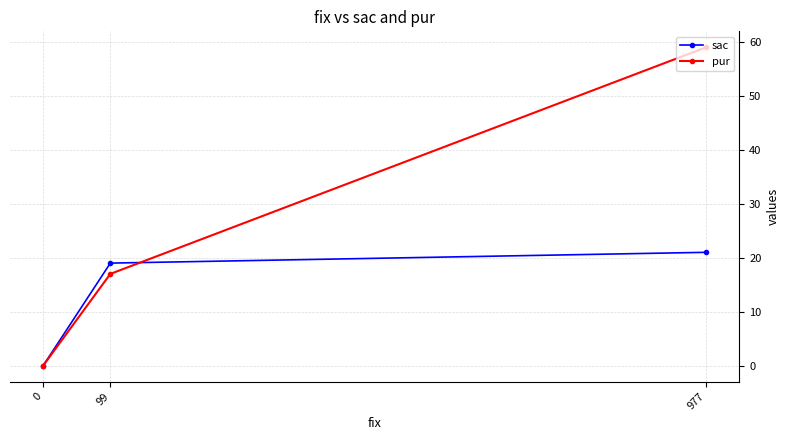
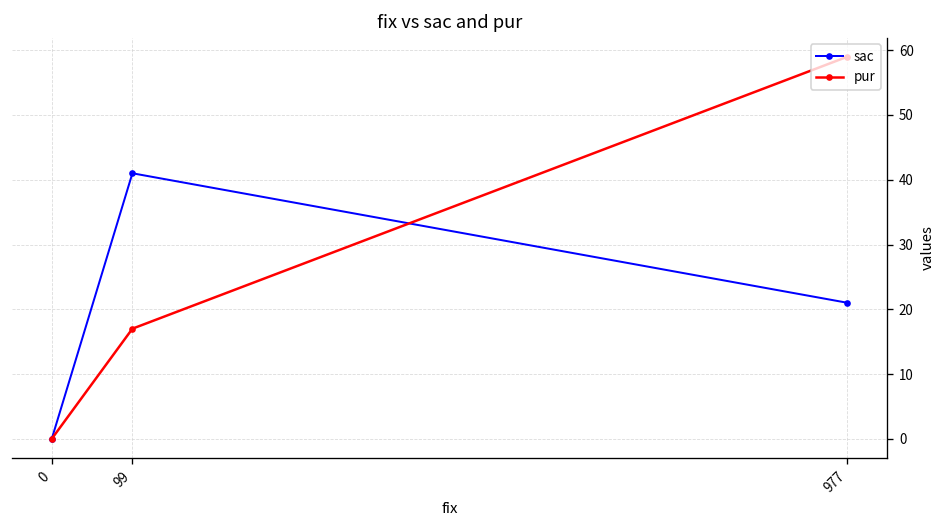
  {
    "sac": {
-     "99": 19,
+     "99": 41,
      "977": 21
    },
    "pur": {
      "99": 17
    }
  }
